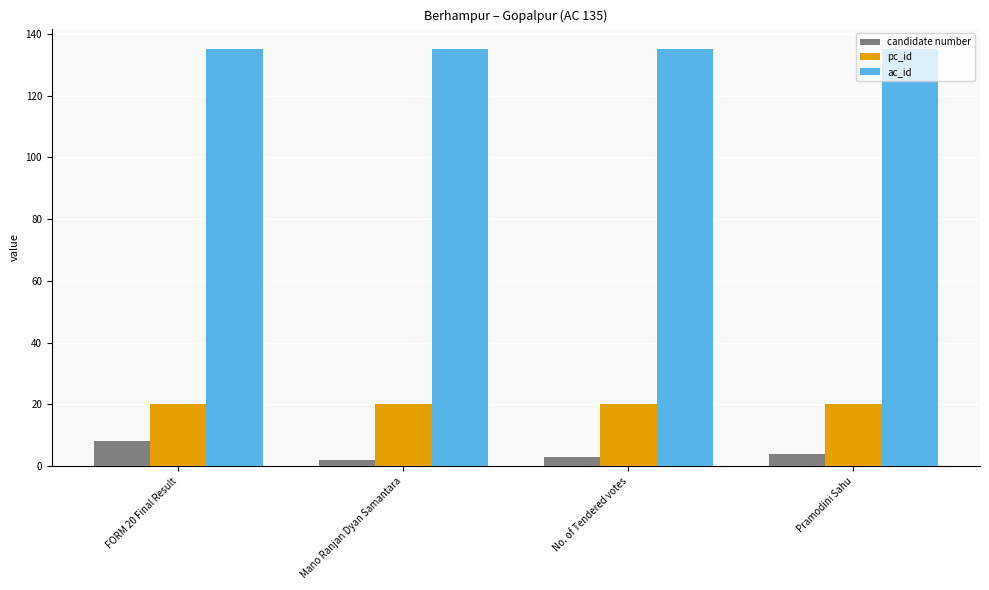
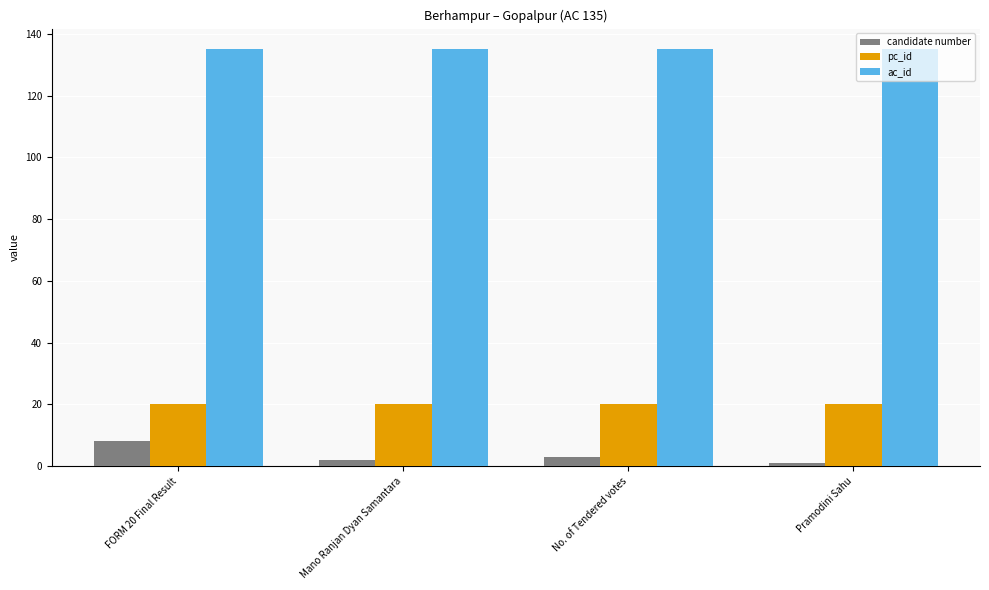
  {
    "candidate number": {
      "FORM 20 Final Result": 8,
      "Mano Ranjan Dyan Samantara": 2,
      "No. of Tendered votes": 3,
-     "Pramodini Sahu": 4
+     "Pramodini Sahu": 1
    },
    "pc_id": {
      "FORM 20 Final Result": 20,
      "Mano Ranjan Dyan Samantara": 20,
      "No. of Tendered votes": 20,
      "Pramodini Sahu": 20
    },
    "ac_id": {
      "FORM 20 Final Result": 135,
      "Mano Ranjan Dyan Samantara": 135,
      "No. of Tendered votes": 135
    }
  }
